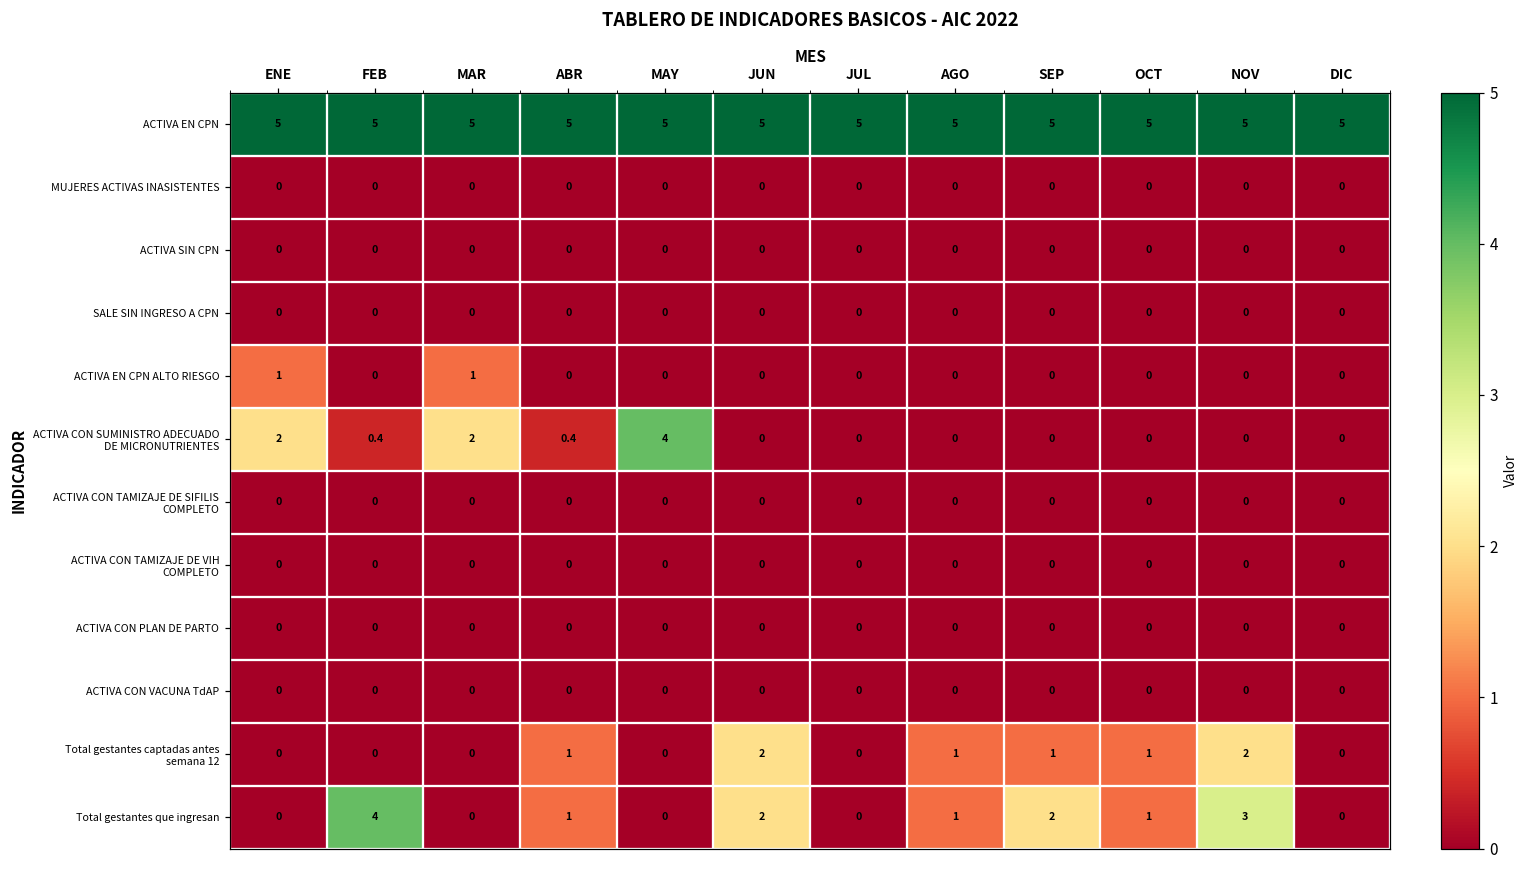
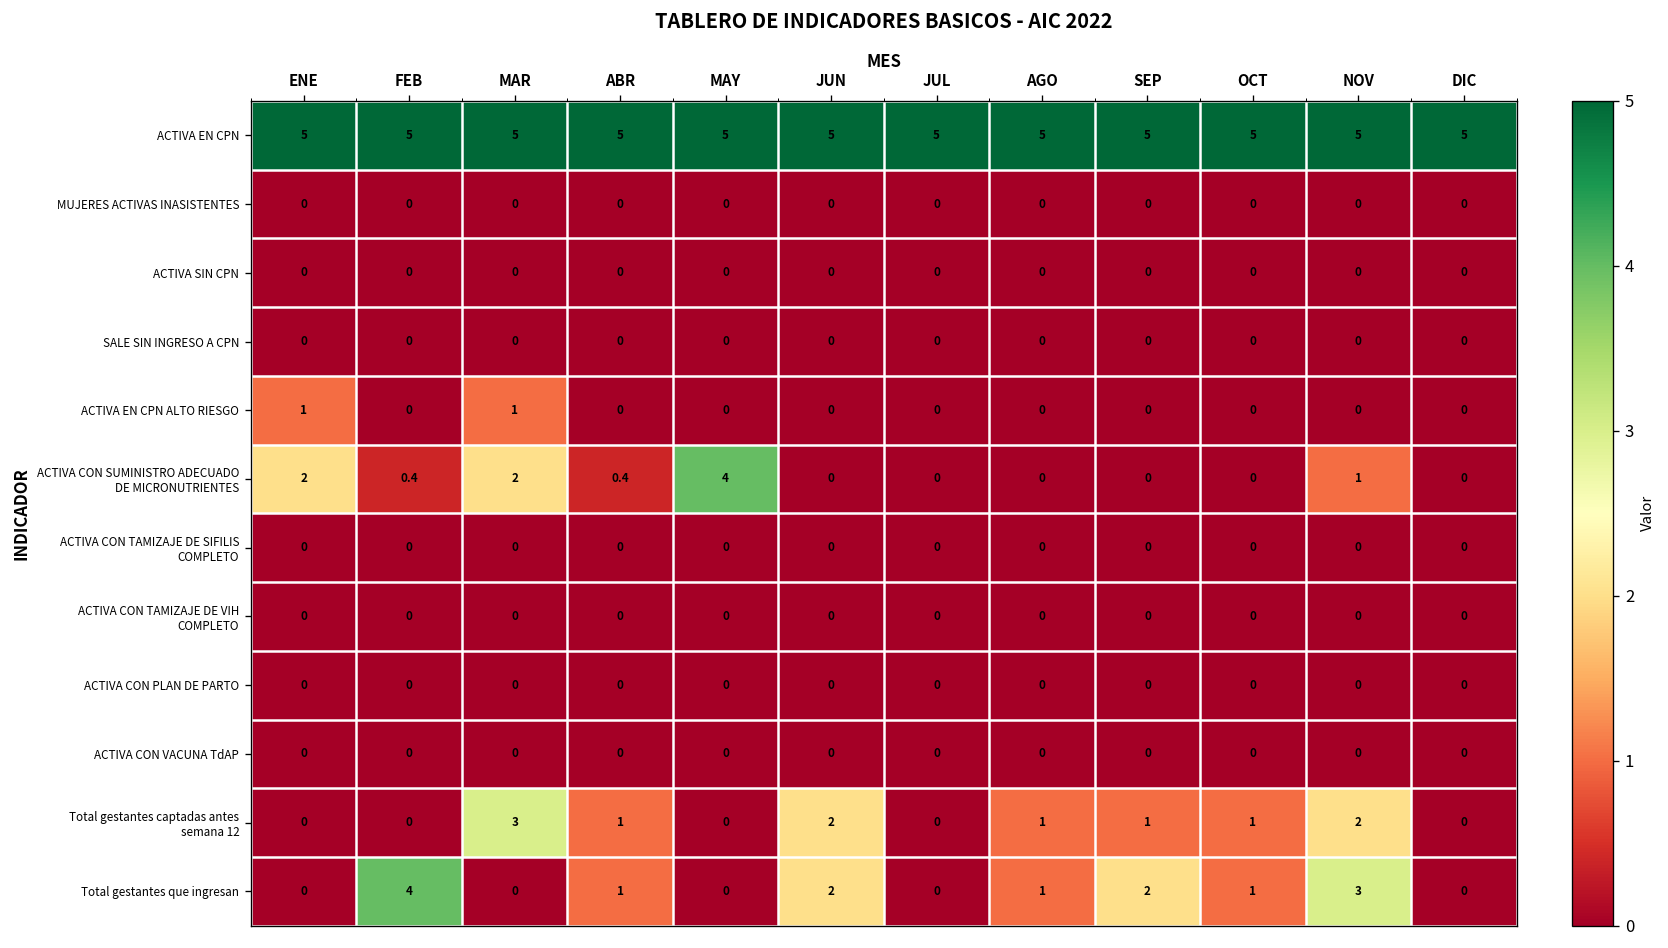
  {
    "ACTIVA EN CPN": {
      "ENE": 5,
      "FEB": 5,
      "MAR": 5,
      "ABR": 5,
      "MAY": 5,
      "JUN": 5,
      "JUL": 5,
      "AGO": 5,
      "SEP": 5,
      "OCT": 5,
      "NOV": 5,
      "DIC": 5
    },
    "MUJERES ACTIVAS INASISTENTES": {
      "ENE": 0,
      "FEB": 0,
      "MAR": 0,
      "ABR": 0,
      "MAY": 0,
      "JUN": 0,
      "JUL": 0,
      "AGO": 0,
      "SEP": 0,
      "OCT": 0,
      "NOV": 0,
      "DIC": 0
    },
    "ACTIVA SIN CPN": {
      "ENE": 0,
      "FEB": 0,
      "MAR": 0,
      "ABR": 0,
      "MAY": 0,
      "JUN": 0,
      "JUL": 0,
      "AGO": 0,
      "SEP": 0,
      "OCT": 0,
      "NOV": 0,
      "DIC": 0
    },
    "SALE SIN INGRESO A CPN": {
      "ENE": 0,
      "FEB": 0,
      "MAR": 0,
      "ABR": 0,
      "MAY": 0,
      "JUN": 0,
      "JUL": 0,
      "AGO": 0,
      "SEP": 0,
      "OCT": 0,
      "NOV": 0,
      "DIC": 0
    },
    "ACTIVA EN CPN ALTO RIESGO": {
      "ENE": 1,
      "FEB": 0,
      "MAR": 1,
      "ABR": 0,
      "MAY": 0,
      "JUN": 0,
      "JUL": 0,
      "AGO": 0,
      "SEP": 0,
      "OCT": 0,
      "NOV": 0,
      "DIC": 0
    },
    "ACTIVA CON SUMINISTRO ADECUADO DE MICRONUTRIENTES": {
      "ENE": 2,
      "FEB": 0.4,
      "MAR": 2,
      "ABR": 0.4,
      "MAY": 4,
      "JUN": 0,
      "JUL": 0,
      "AGO": 0,
      "SEP": 0,
      "OCT": 0,
-     "NOV": 0,
+     "NOV": 1,
      "DIC": 0
    },
    "ACTIVA CON TAMIZAJE DE SIFILIS COMPLETO": {
      "ENE": 0,
      "FEB": 0,
      "MAR": 0,
      "ABR": 0,
      "MAY": 0,
      "JUN": 0,
      "JUL": 0,
      "AGO": 0,
      "SEP": 0,
      "OCT": 0,
      "NOV": 0,
      "DIC": 0
    },
    "ACTIVA CON TAMIZAJE DE VIH COMPLETO": {
      "ENE": 0,
      "FEB": 0,
      "MAR": 0,
      "ABR": 0,
      "MAY": 0,
      "JUN": 0,
      "JUL": 0,
      "AGO": 0,
      "SEP": 0,
      "OCT": 0,
      "NOV": 0,
      "DIC": 0
    },
    "ACTIVA CON PLAN DE PARTO": {
      "ENE": 0,
      "FEB": 0,
      "MAR": 0,
      "ABR": 0,
      "MAY": 0,
      "JUN": 0,
      "JUL": 0,
      "AGO": 0,
      "SEP": 0,
      "OCT": 0,
      "NOV": 0,
      "DIC": 0
    },
    "ACTIVA CON VACUNA TdAP": {
      "ENE": 0,
      "FEB": 0,
      "MAR": 0,
      "ABR": 0,
      "MAY": 0,
      "JUN": 0,
      "JUL": 0,
      "AGO": 0,
      "SEP": 0,
      "OCT": 0,
      "NOV": 0,
      "DIC": 0
    },
    "Total gestantes captadas antes semana 12": {
      "ENE": 0,
      "FEB": 0,
-     "MAR": 0,
+     "MAR": 3,
      "ABR": 1,
      "MAY": 0,
      "JUN": 2,
      "JUL": 0,
      "AGO": 1,
      "SEP": 1,
      "OCT": 1,
      "NOV": 2,
      "DIC": 0
    },
    "Total gestantes que ingresan": {
      "ENE": 0,
      "FEB": 4,
      "MAR": 0,
      "ABR": 1,
      "MAY": 0,
      "JUN": 2,
      "JUL": 0,
      "AGO": 1,
      "SEP": 2,
      "OCT": 1,
      "NOV": 3,
      "DIC": 0
    }
  }
